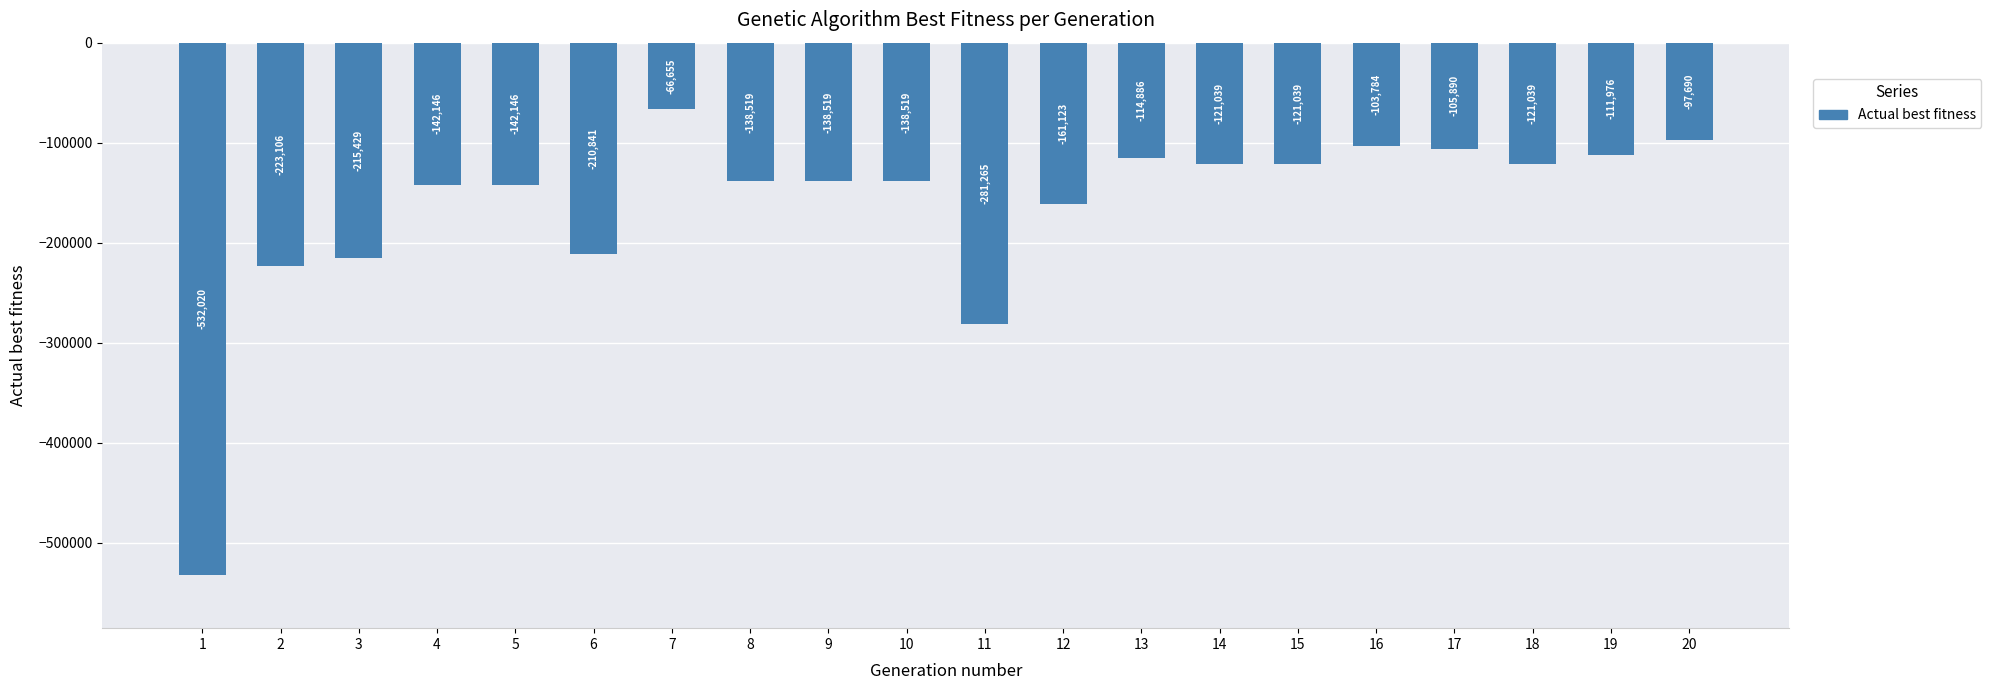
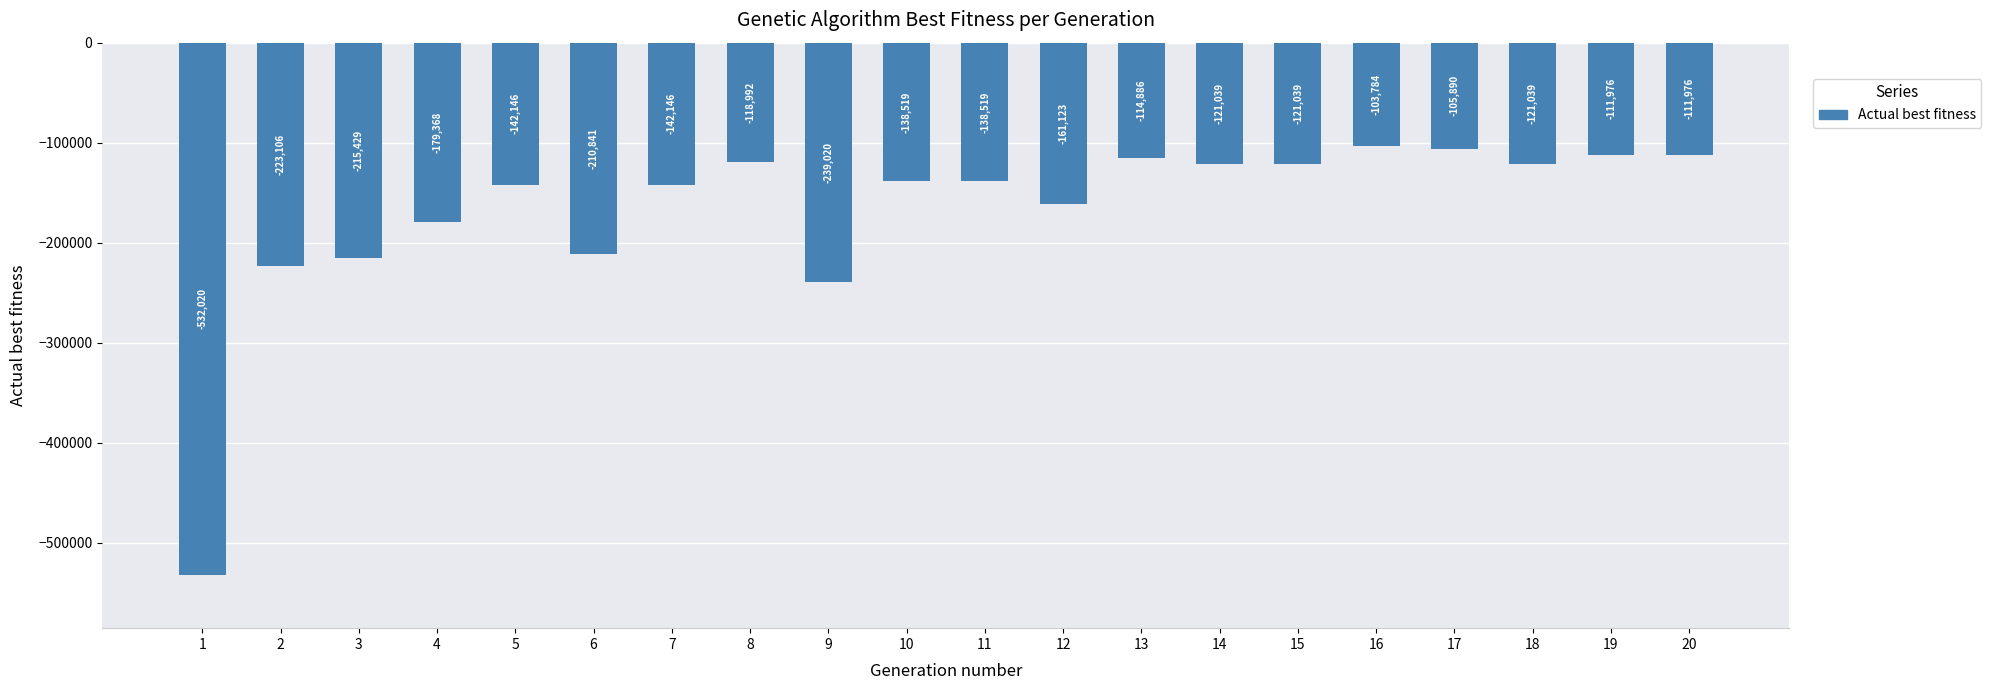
  {
    "1": "-532,020",
    "2": "-223,106",
    "3": "-215,429",
-   "4": "-142,146",
+   "4": "-179,368",
    "5": "-142,146",
    "6": "-210,841",
-   "7": "-66,655",
-   "8": "-138,519",
-   "9": "-138,519",
+   "7": "-142,146",
+   "8": "-118,992",
+   "9": "-239,020",
    "10": "-138,519",
-   "11": "-281,265",
+   "11": "-138,519",
    "12": "-161,123",
    "13": "-114,886",
    "14": "-121,039",
    "15": "-121,039",
    "16": "-103,784",
    "17": "-105,890",
    "18": "-121,039",
    "19": "-111,976",
-   "20": "-97,690"
+   "20": "-111,976"
  }
